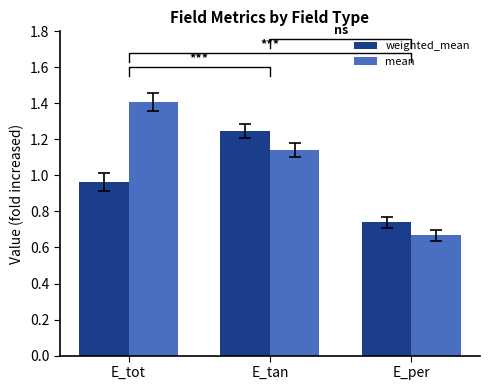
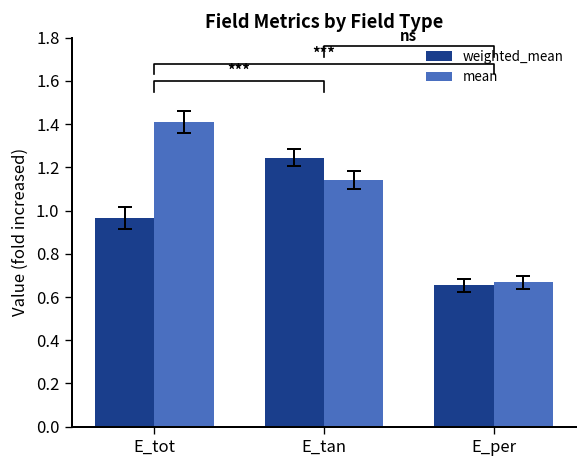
  {
    "weighted_mean": {
      "E_tot": 0.97,
      "E_tan": 1.25,
-     "E_per": 0.74
+     "E_per": 0.65
    }
  }
